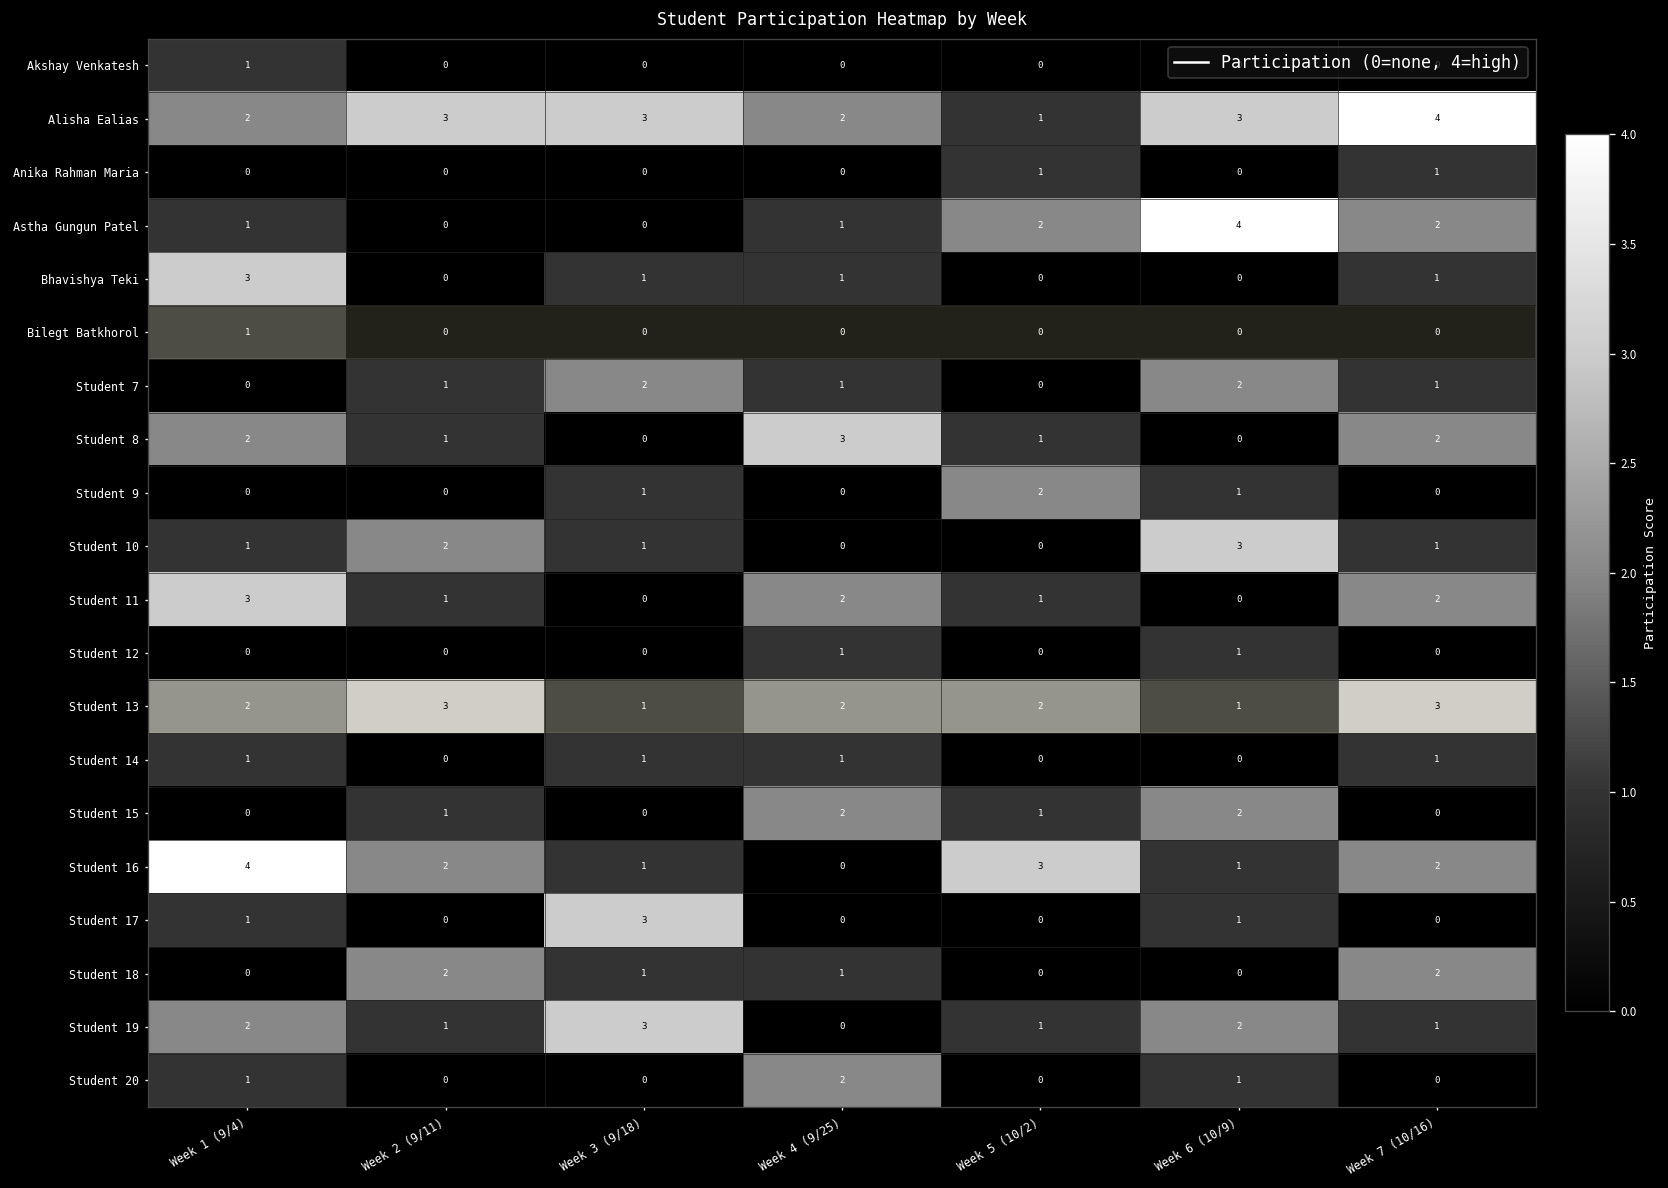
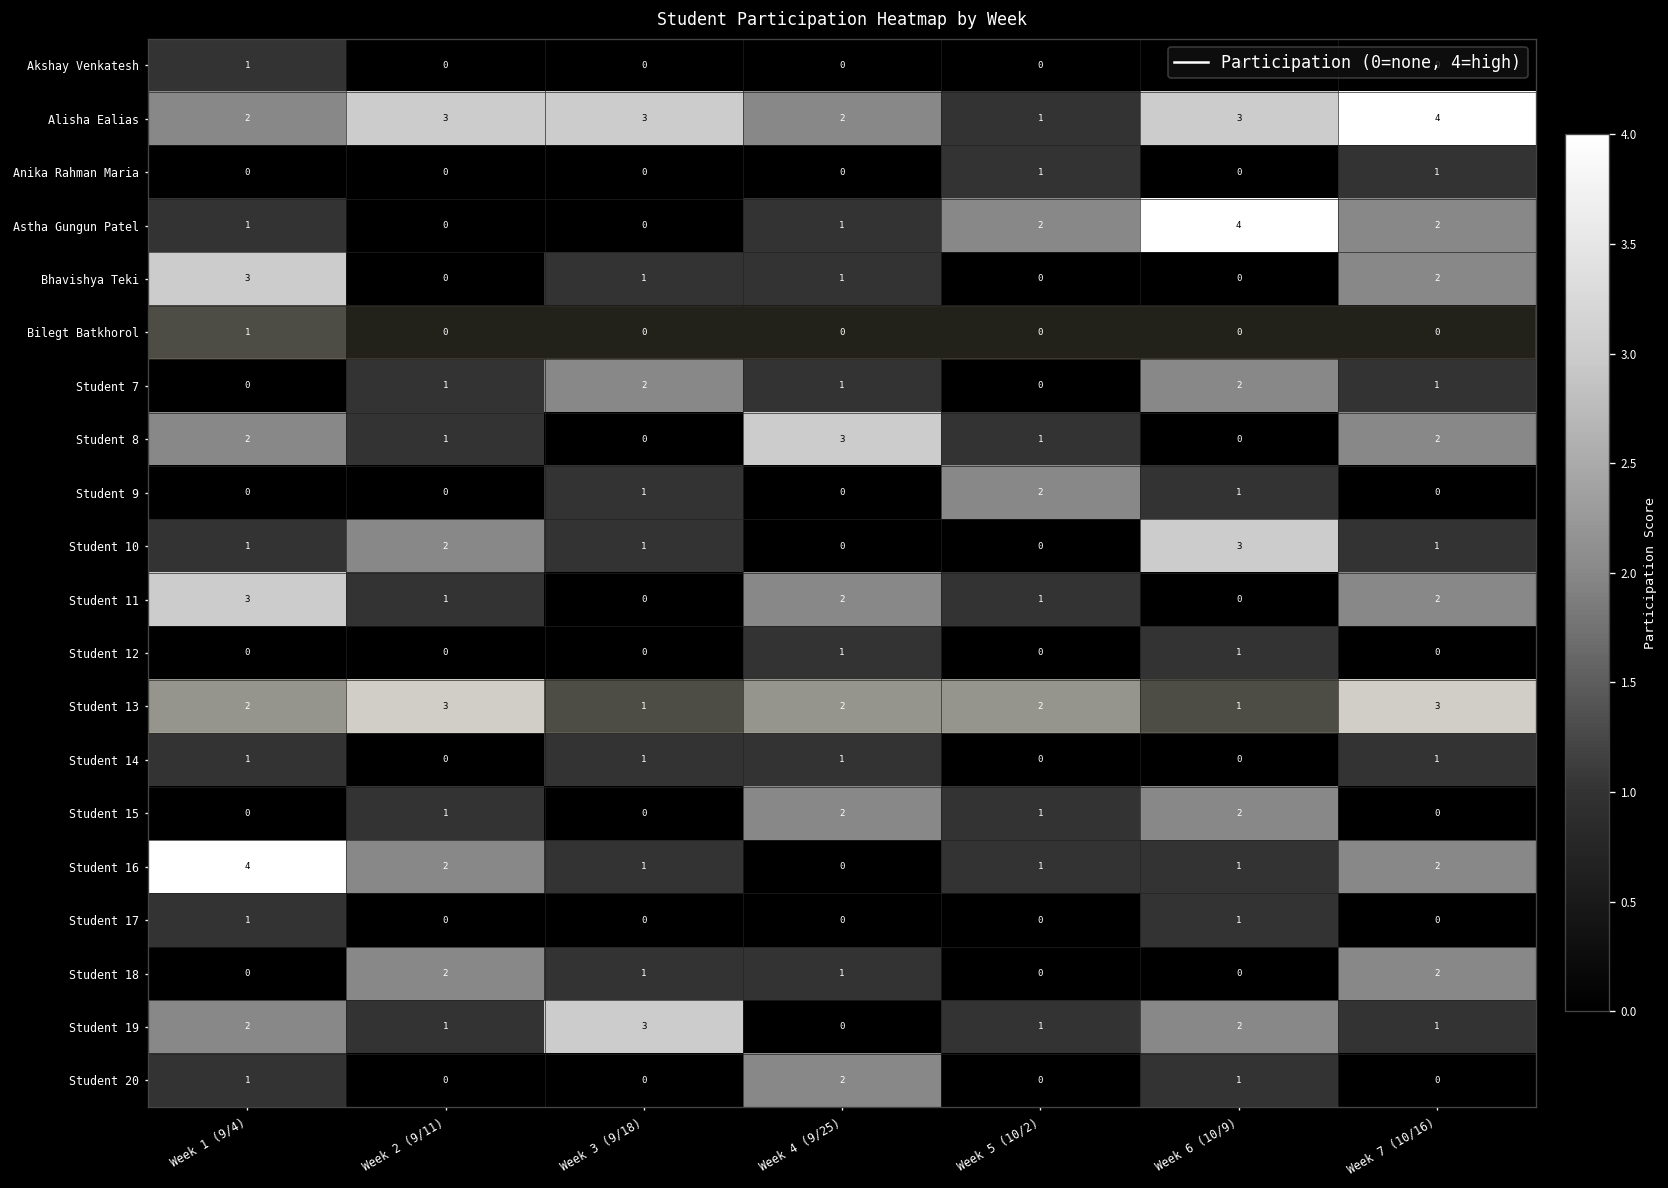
  {
    "Akshay Venkatesh": {
      "Week 1 (9/4)": 1,
      "Week 2 (9/11)": 0,
      "Week 3 (9/18)": 0,
      "Week 4 (9/25)": 0,
      "Week 5 (10/2)": 0
    },
    "Alisha Ealias": {
      "Week 1 (9/4)": 2,
      "Week 2 (9/11)": 3,
      "Week 3 (9/18)": 3,
      "Week 4 (9/25)": 2,
      "Week 5 (10/2)": 1,
      "Week 6 (10/9)": 3,
      "Week 7 (10/16)": 4
    },
    "Anika Rahman Maria": {
      "Week 1 (9/4)": 0,
      "Week 2 (9/11)": 0,
      "Week 3 (9/18)": 0,
      "Week 4 (9/25)": 0,
      "Week 5 (10/2)": 1,
      "Week 6 (10/9)": 0,
      "Week 7 (10/16)": 1
    },
    "Astha Gungun Patel": {
      "Week 1 (9/4)": 1,
      "Week 2 (9/11)": 0,
      "Week 3 (9/18)": 0,
      "Week 4 (9/25)": 1,
      "Week 5 (10/2)": 2,
      "Week 6 (10/9)": 4,
      "Week 7 (10/16)": 2
    },
    "Bhavishya Teki": {
      "Week 1 (9/4)": 3,
      "Week 2 (9/11)": 0,
      "Week 3 (9/18)": 1,
      "Week 4 (9/25)": 1,
      "Week 5 (10/2)": 0,
      "Week 6 (10/9)": 0,
-     "Week 7 (10/16)": 1
+     "Week 7 (10/16)": 2
    },
    "Bilegt Batkhorol": {
      "Week 1 (9/4)": 1,
      "Week 2 (9/11)": 0,
      "Week 3 (9/18)": 0,
      "Week 4 (9/25)": 0,
      "Week 5 (10/2)": 0,
      "Week 6 (10/9)": 0,
      "Week 7 (10/16)": 0
    },
    "Student 7": {
      "Week 1 (9/4)": 0,
      "Week 2 (9/11)": 1,
      "Week 3 (9/18)": 2,
      "Week 4 (9/25)": 1,
      "Week 5 (10/2)": 0,
      "Week 6 (10/9)": 2,
      "Week 7 (10/16)": 1
    },
    "Student 8": {
      "Week 1 (9/4)": 2,
      "Week 2 (9/11)": 1,
      "Week 3 (9/18)": 0,
      "Week 4 (9/25)": 3,
      "Week 5 (10/2)": 1,
      "Week 6 (10/9)": 0,
      "Week 7 (10/16)": 2
    },
    "Student 9": {
      "Week 1 (9/4)": 0,
      "Week 2 (9/11)": 0,
      "Week 3 (9/18)": 1,
      "Week 4 (9/25)": 0,
      "Week 5 (10/2)": 2,
      "Week 6 (10/9)": 1,
      "Week 7 (10/16)": 0
    },
    "Student 10": {
      "Week 1 (9/4)": 1,
      "Week 2 (9/11)": 2,
      "Week 3 (9/18)": 1,
      "Week 4 (9/25)": 0,
      "Week 5 (10/2)": 0,
      "Week 6 (10/9)": 3,
      "Week 7 (10/16)": 1
    },
    "Student 11": {
      "Week 1 (9/4)": 3,
      "Week 2 (9/11)": 1,
      "Week 3 (9/18)": 0,
      "Week 4 (9/25)": 2,
      "Week 5 (10/2)": 1,
      "Week 6 (10/9)": 0,
      "Week 7 (10/16)": 2
    },
    "Student 12": {
      "Week 1 (9/4)": 0,
      "Week 2 (9/11)": 0,
      "Week 3 (9/18)": 0,
      "Week 4 (9/25)": 1,
      "Week 5 (10/2)": 0,
      "Week 6 (10/9)": 1,
      "Week 7 (10/16)": 0
    },
    "Student 13": {
      "Week 1 (9/4)": 2,
      "Week 2 (9/11)": 3,
      "Week 3 (9/18)": 1,
      "Week 4 (9/25)": 2,
      "Week 5 (10/2)": 2,
      "Week 6 (10/9)": 1,
      "Week 7 (10/16)": 3
    },
    "Student 14": {
      "Week 1 (9/4)": 1,
      "Week 2 (9/11)": 0,
      "Week 3 (9/18)": 1,
      "Week 4 (9/25)": 1,
      "Week 5 (10/2)": 0,
      "Week 6 (10/9)": 0,
      "Week 7 (10/16)": 1
    },
    "Student 15": {
      "Week 1 (9/4)": 0,
      "Week 2 (9/11)": 1,
      "Week 3 (9/18)": 0,
      "Week 4 (9/25)": 2,
      "Week 5 (10/2)": 1,
      "Week 6 (10/9)": 2,
      "Week 7 (10/16)": 0
    },
    "Student 16": {
      "Week 1 (9/4)": 4,
      "Week 2 (9/11)": 2,
      "Week 3 (9/18)": 1,
      "Week 4 (9/25)": 0,
-     "Week 5 (10/2)": 3,
+     "Week 5 (10/2)": 1,
      "Week 6 (10/9)": 1,
      "Week 7 (10/16)": 2
    },
    "Student 17": {
      "Week 1 (9/4)": 1,
      "Week 2 (9/11)": 0,
-     "Week 3 (9/18)": 3,
+     "Week 3 (9/18)": 0,
      "Week 4 (9/25)": 0,
      "Week 5 (10/2)": 0,
      "Week 6 (10/9)": 1,
      "Week 7 (10/16)": 0
    },
    "Student 18": {
      "Week 1 (9/4)": 0,
      "Week 2 (9/11)": 2,
      "Week 3 (9/18)": 1,
      "Week 4 (9/25)": 1,
      "Week 5 (10/2)": 0,
      "Week 6 (10/9)": 0,
      "Week 7 (10/16)": 2
    },
    "Student 19": {
      "Week 1 (9/4)": 2,
      "Week 2 (9/11)": 1,
      "Week 3 (9/18)": 3,
      "Week 4 (9/25)": 0,
      "Week 5 (10/2)": 1,
      "Week 6 (10/9)": 2,
      "Week 7 (10/16)": 1
    },
    "Student 20": {
      "Week 1 (9/4)": 1,
      "Week 2 (9/11)": 0,
      "Week 3 (9/18)": 0,
      "Week 4 (9/25)": 2,
      "Week 5 (10/2)": 0,
      "Week 6 (10/9)": 1,
      "Week 7 (10/16)": 0
    }
  }
